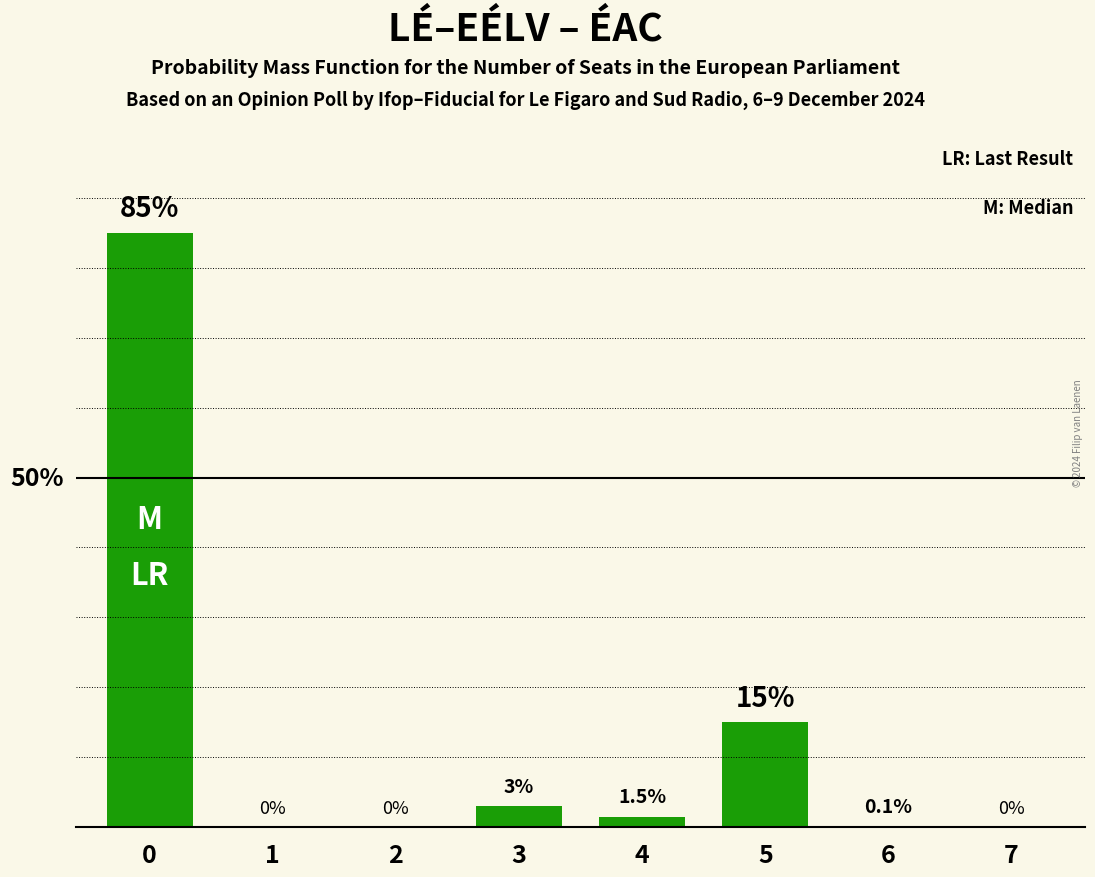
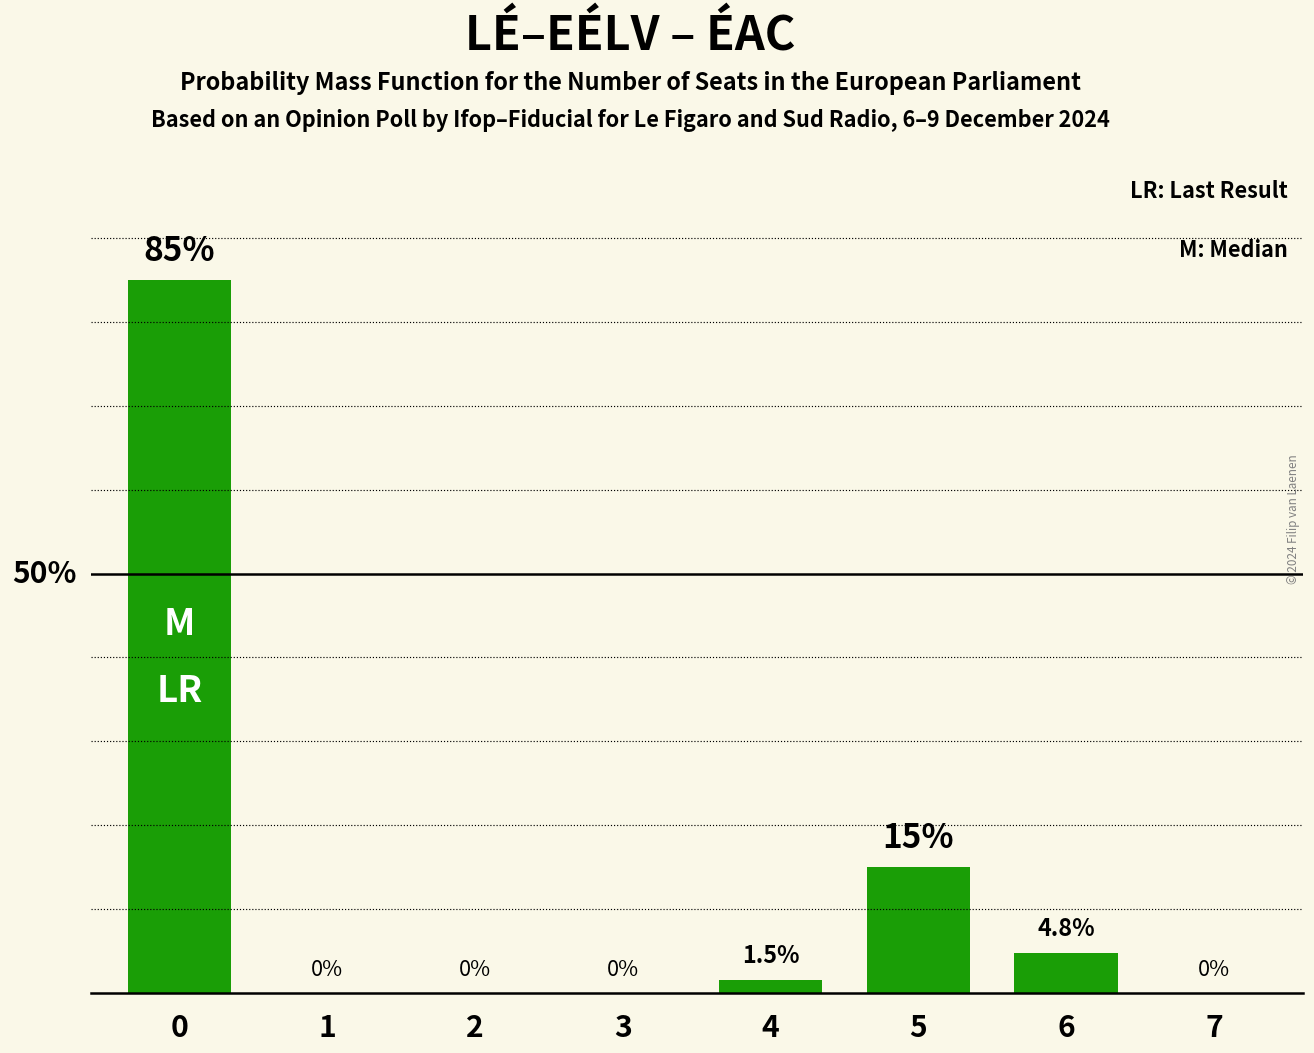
  {
    "0": "85%",
    "1": "0%",
    "2": "0%",
-   "3": "3%",
+   "3": "0%",
    "4": "1.5%",
    "5": "15%",
-   "6": "0.1%",
+   "6": "4.8%",
    "7": "0%"
  }
